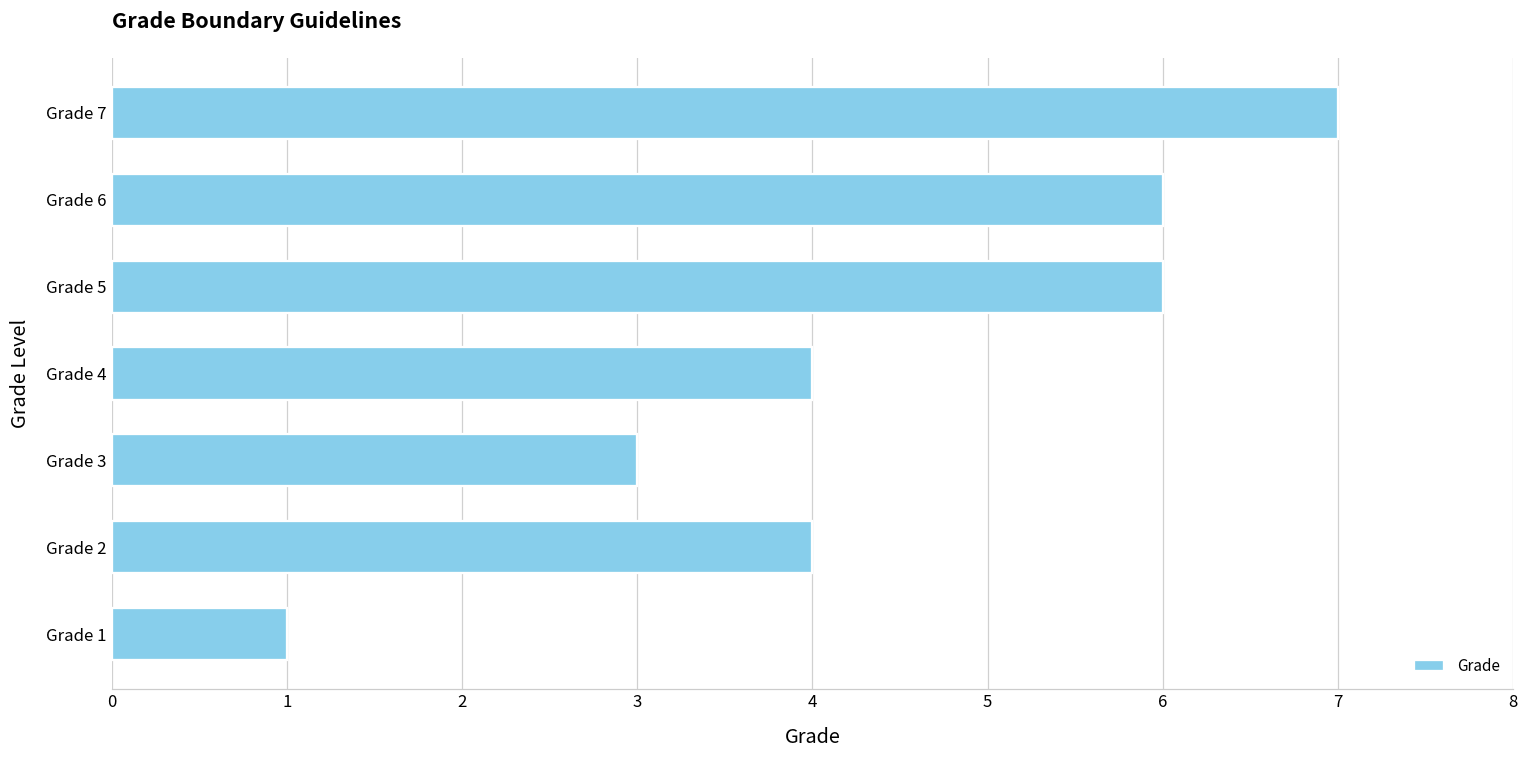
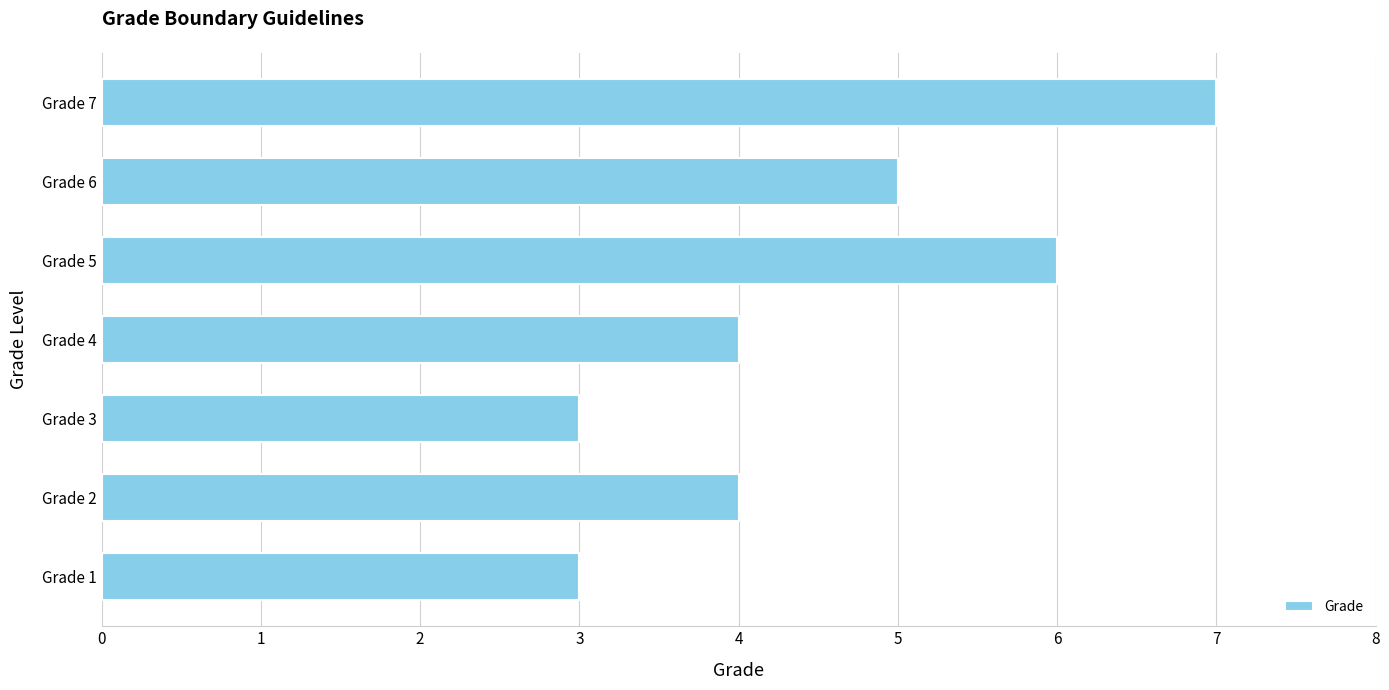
  {
    "Grade 7": 7,
-   "Grade 6": 6,
+   "Grade 6": 5,
    "Grade 5": 6,
    "Grade 4": 4,
    "Grade 3": 3,
    "Grade 2": 4,
-   "Grade 1": 1
+   "Grade 1": 3
  }
